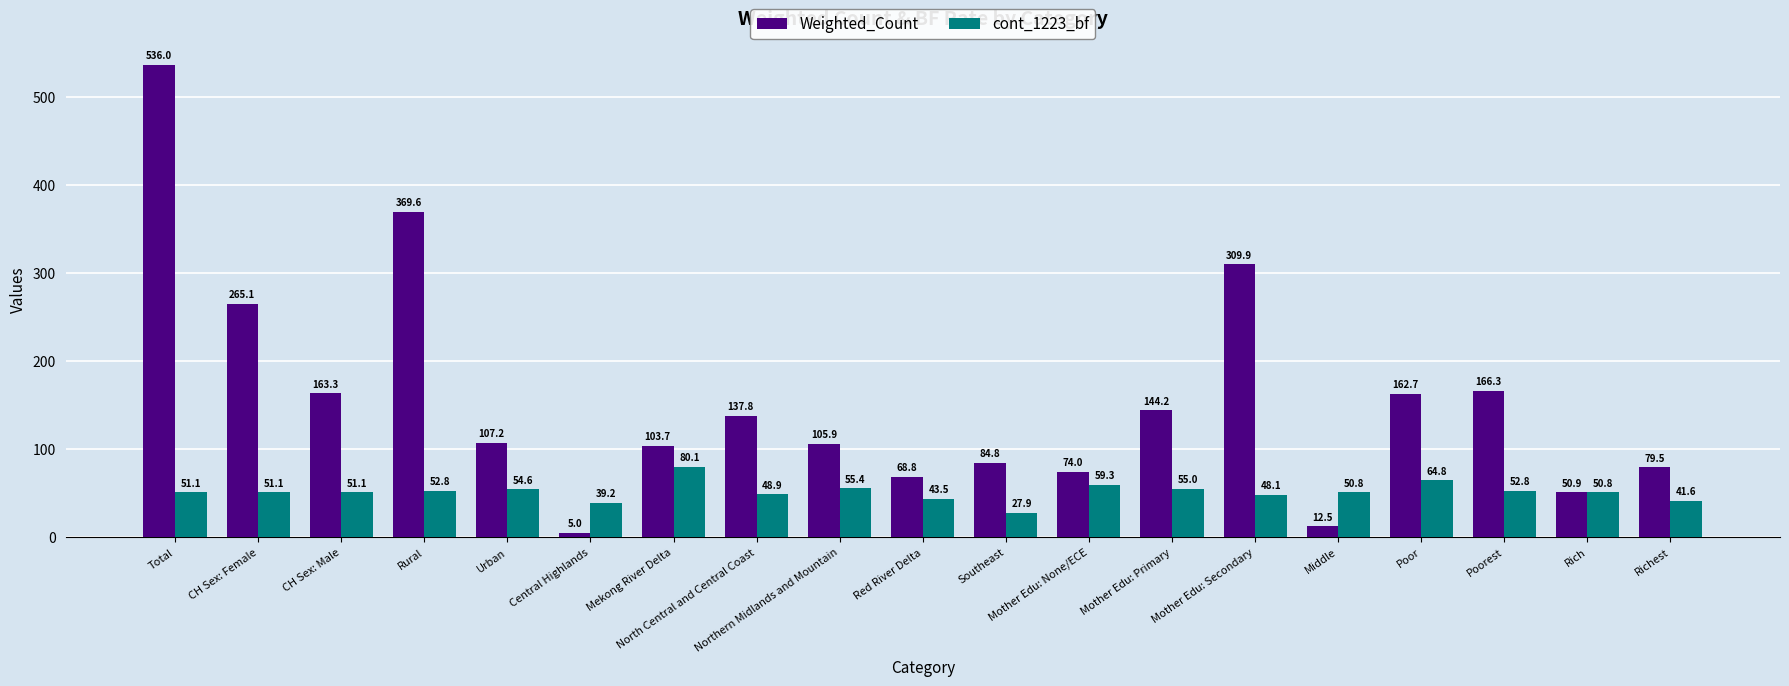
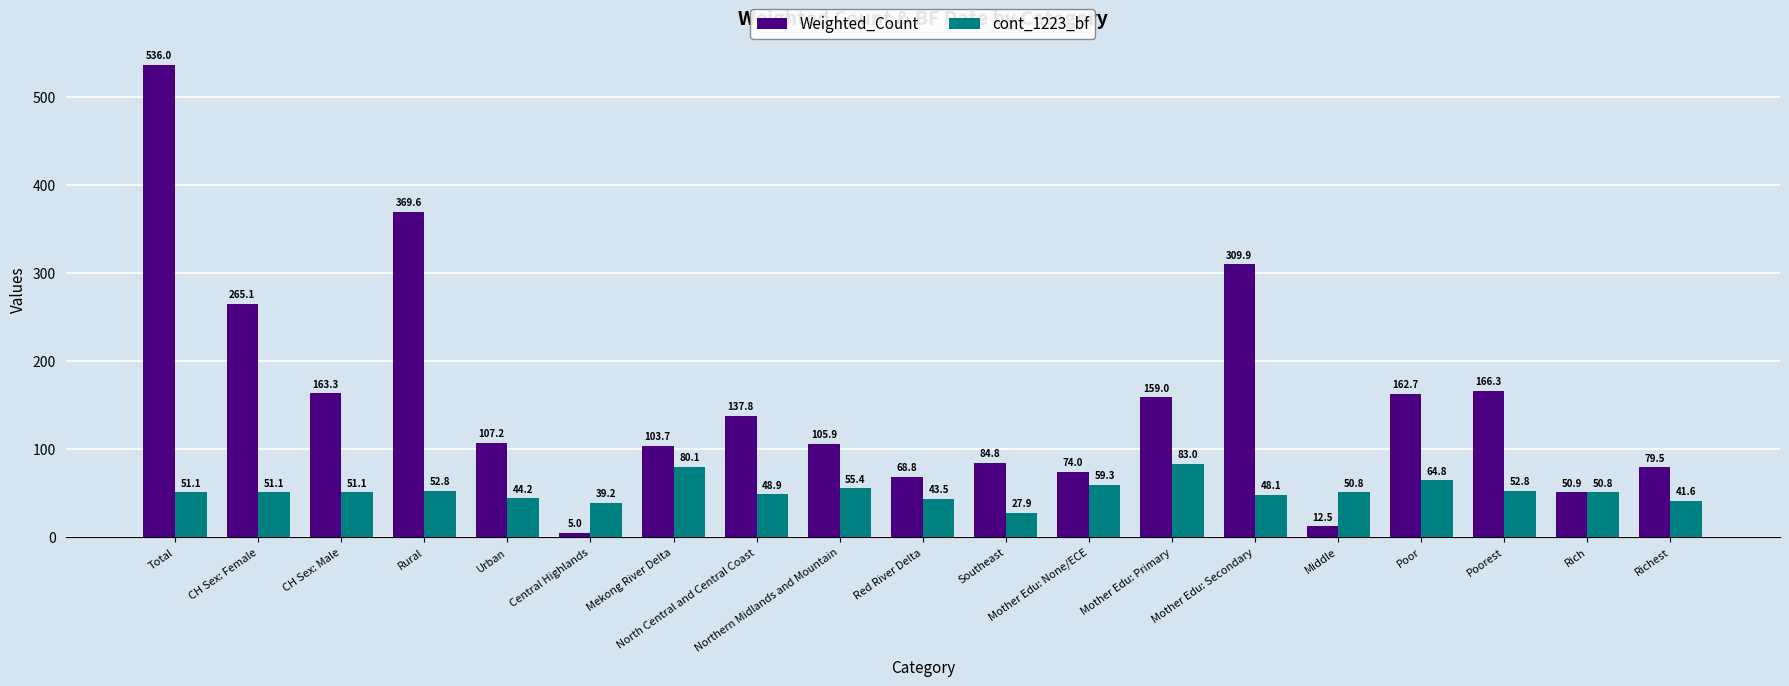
  {
    "Weighted_Count": {
      "Total": 536.0,
      "CH Sex: Female": 265.1,
      "CH Sex: Male": 163.3,
      "Rural": 369.6,
      "Urban": 107.2,
      "Central Highlands": 5.0,
      "Mekong River Delta": 103.7,
      "North Central and Central Coast": 137.8,
      "Northern Midlands and Mountain": 105.9,
      "Red River Delta": 68.8,
      "Southeast": 84.8,
      "Mother Edu: None/ECE": 74.0,
-     "Mother Edu: Primary": 144.2,
+     "Mother Edu: Primary": 159.0,
      "Mother Edu: Secondary": 309.9,
      "Middle": 12.5,
      "Poor": 162.7,
      "Poorest": 166.3,
      "Rich": 50.9,
      "Richest": 79.5
    },
    "cont_1223_bf": {
      "Total": 51.1,
      "CH Sex: Female": 51.1,
      "CH Sex: Male": 51.1,
      "Rural": 52.8,
-     "Urban": 54.6,
+     "Urban": 44.2,
      "Central Highlands": 39.2,
      "Mekong River Delta": 80.1,
      "North Central and Central Coast": 48.9,
      "Northern Midlands and Mountain": 55.4,
      "Red River Delta": 43.5,
      "Southeast": 27.9,
      "Mother Edu: None/ECE": 59.3,
-     "Mother Edu: Primary": 55.0,
+     "Mother Edu: Primary": 83.0,
      "Mother Edu: Secondary": 48.1,
      "Middle": 50.8,
      "Poor": 64.8,
      "Poorest": 52.8,
      "Rich": 50.8,
      "Richest": 41.6
    }
  }
